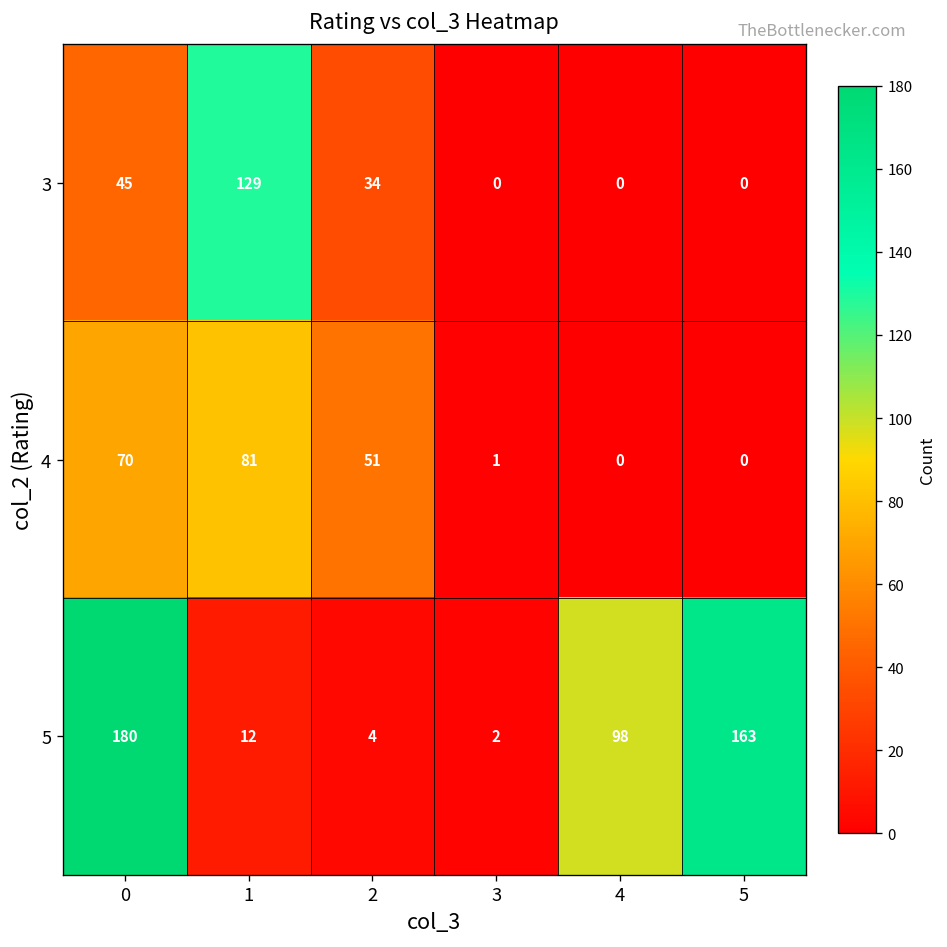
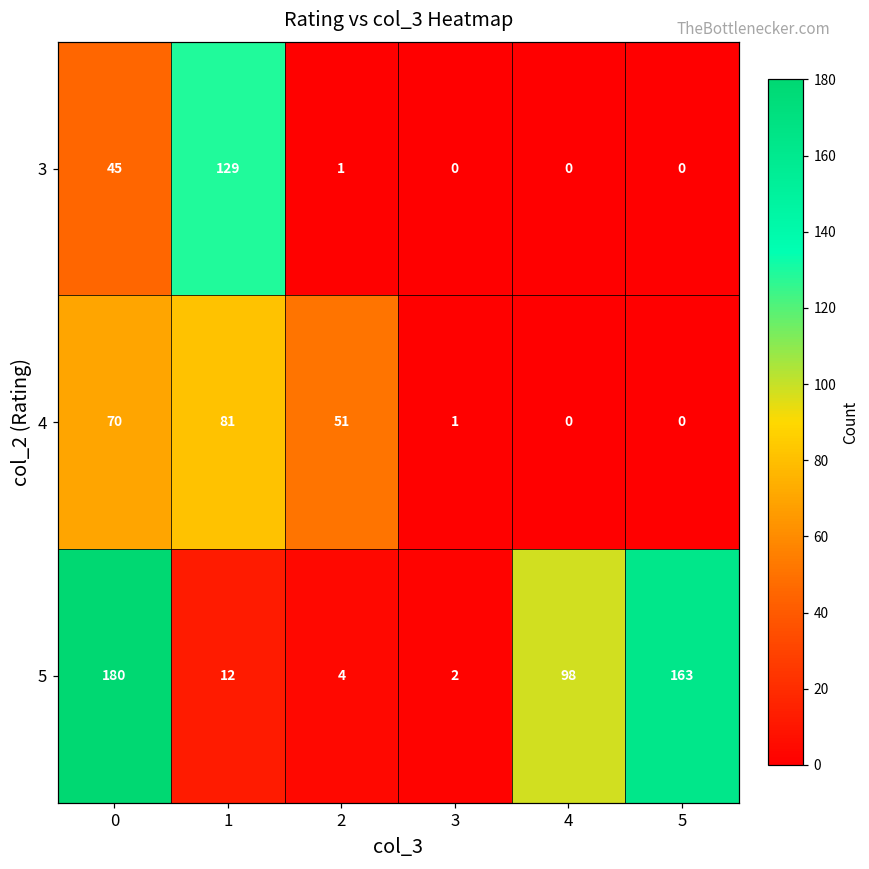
  {
    "3": {
      "0": 45,
      "1": 129,
-     "2": 34,
+     "2": 1,
      "3": 0,
      "4": 0,
      "5": 0
    },
    "4": {
      "0": 70,
      "1": 81,
      "2": 51,
      "3": 1,
      "4": 0,
      "5": 0
    },
    "5": {
      "0": 180,
      "1": 12,
      "2": 4,
      "3": 2,
      "4": 98,
      "5": 163
    }
  }
